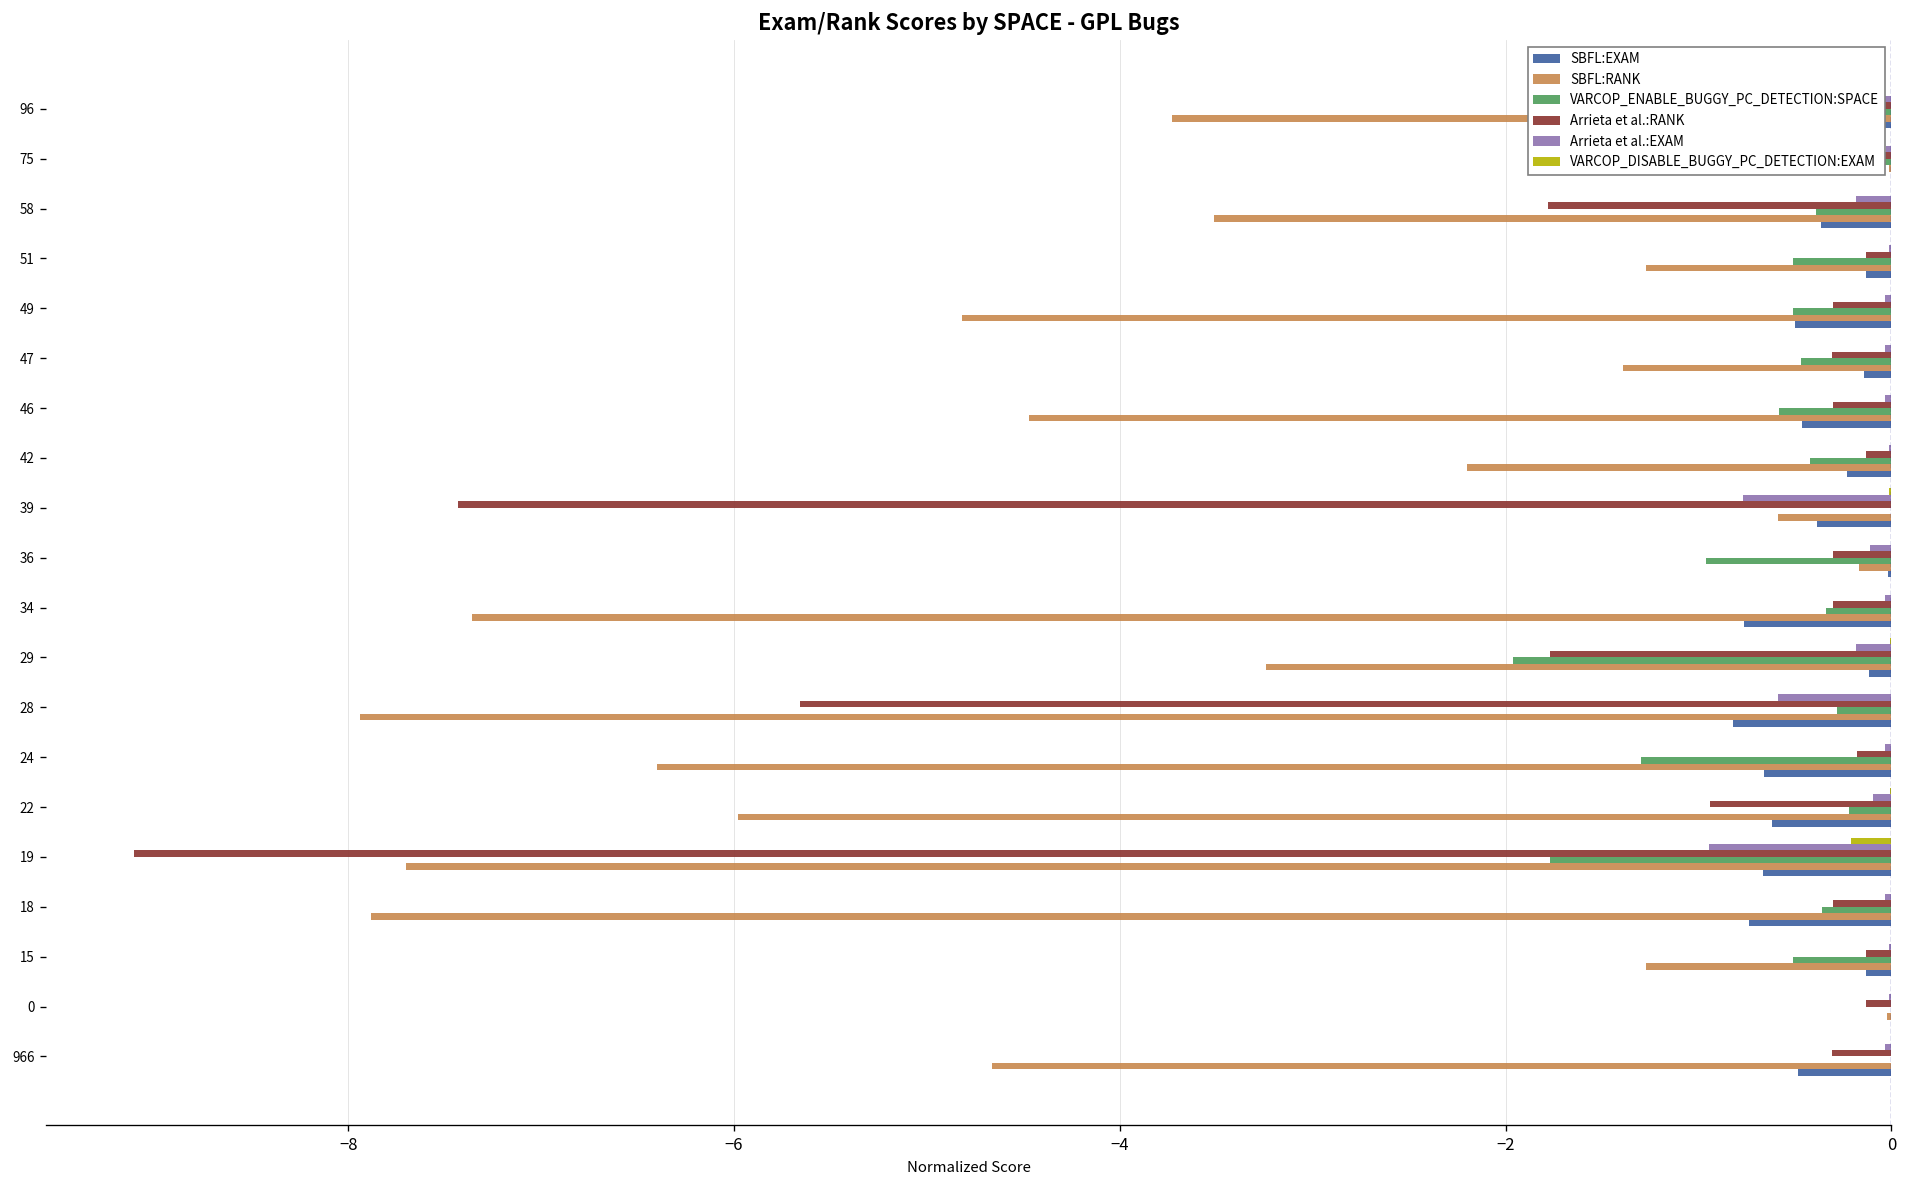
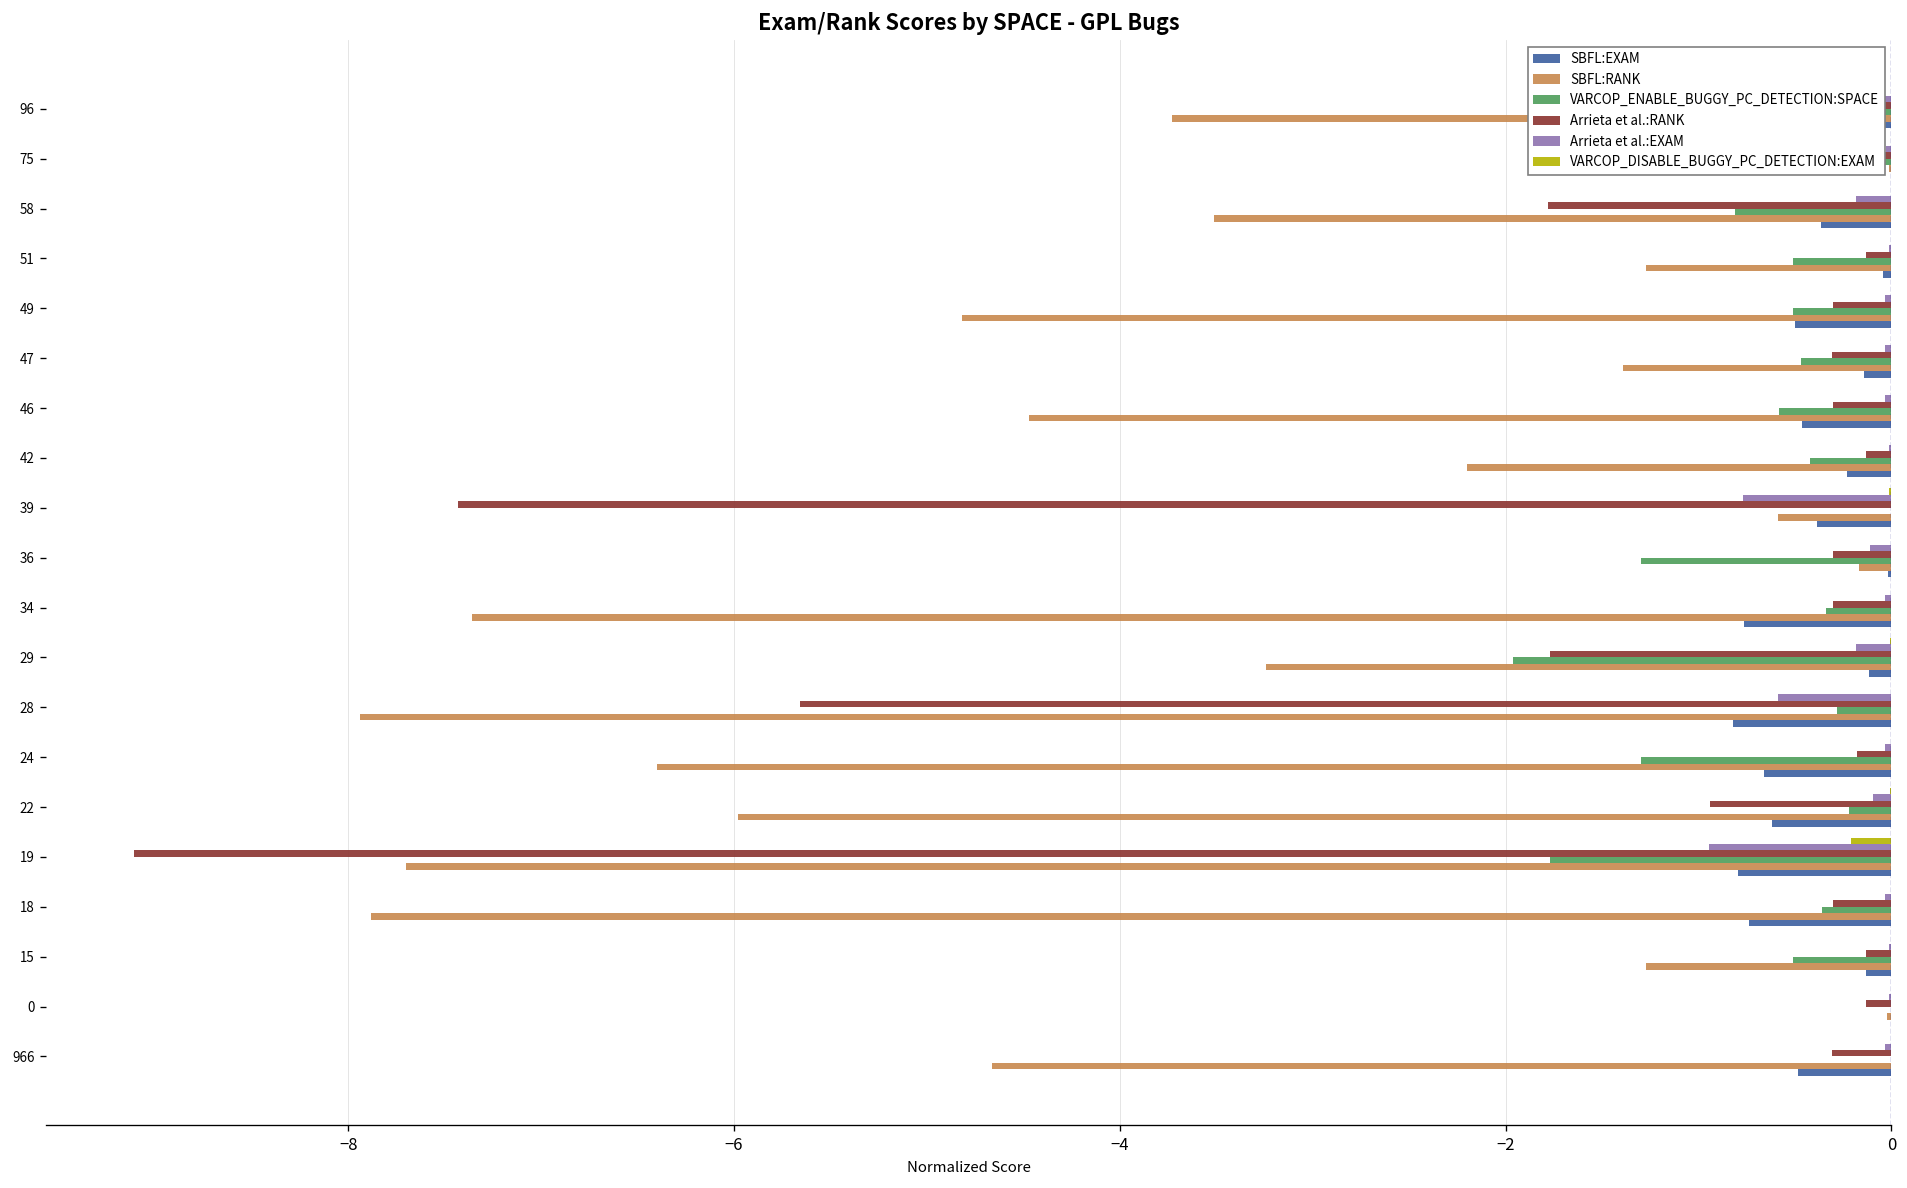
  {
    "SBFL:EXAM": {
      "58": -0.36,
-     "51": -0.13,
+     "51": -0.05,
      "49": -0.50,
      "47": -0.14,
      "46": -0.46,
      "42": -0.23,
      "39": -0.39,
      "36": -0.02,
      "34": -0.76,
      "29": -0.12,
      "28": -0.82,
      "24": -0.66,
      "22": -0.62,
-     "19": -0.66,
+     "19": -0.80,
      "18": -0.74,
      "15": -0.13,
      "966": -0.48
    },
    "SBFL:RANK": {
      "96": -3.73,
      "58": -3.51,
      "51": -1.27,
      "49": -4.82,
      "47": -1.39,
      "46": -4.47,
      "42": -2.20,
      "39": -0.59,
      "36": -0.17,
      "34": -7.36,
      "29": -3.24,
      "28": -7.94,
      "24": -6.40,
      "22": -5.98,
      "19": -7.70,
      "18": -7.88,
      "15": -1.27,
      "0": -0.02,
      "966": -4.66
    },
    "VARCOP_ENABLE_BUGGY_PC_DETECTION:SPACE": {
-     "58": -0.39,
+     "58": -0.81,
      "51": -0.51,
      "49": -0.51,
      "47": -0.47,
      "46": -0.58,
      "42": -0.42,
      "39": 0.00,
-     "36": -0.96,
+     "36": -1.30,
      "34": -0.34,
      "29": -1.96,
      "28": -0.28,
      "24": -1.30,
      "22": -0.22,
      "19": -1.77,
      "18": -0.36,
      "15": -0.51,
      "0": 0.00,
      "966": 0.00
    },
    "Arrieta et al.:RANK": {
      "58": -1.78,
      "51": -0.13,
      "49": -0.30,
      "47": -0.31,
      "46": -0.30,
      "42": -0.13,
      "39": -7.43,
      "36": -0.30,
      "34": -0.30,
      "29": -1.77,
      "28": -5.66,
      "24": -0.18,
      "22": -0.94,
      "19": -9.11,
      "18": -0.30,
      "15": -0.13,
      "0": -0.13,
      "966": -0.31
    },
    "Arrieta et al.:EXAM": {
      "75": -0.03,
      "58": -0.18,
      "49": -0.03,
      "47": -0.03,
      "46": -0.03,
      "39": -0.77,
      "36": -0.11,
      "34": -0.03,
      "29": -0.18,
      "28": -0.59,
      "24": -0.03,
      "22": -0.10,
      "19": -0.94,
      "18": -0.03,
      "966": -0.03
    },
    "VARCOP_DISABLE_BUGGY_PC_DETECTION:EXAM": {
      "19": -0.21
    }
  }
